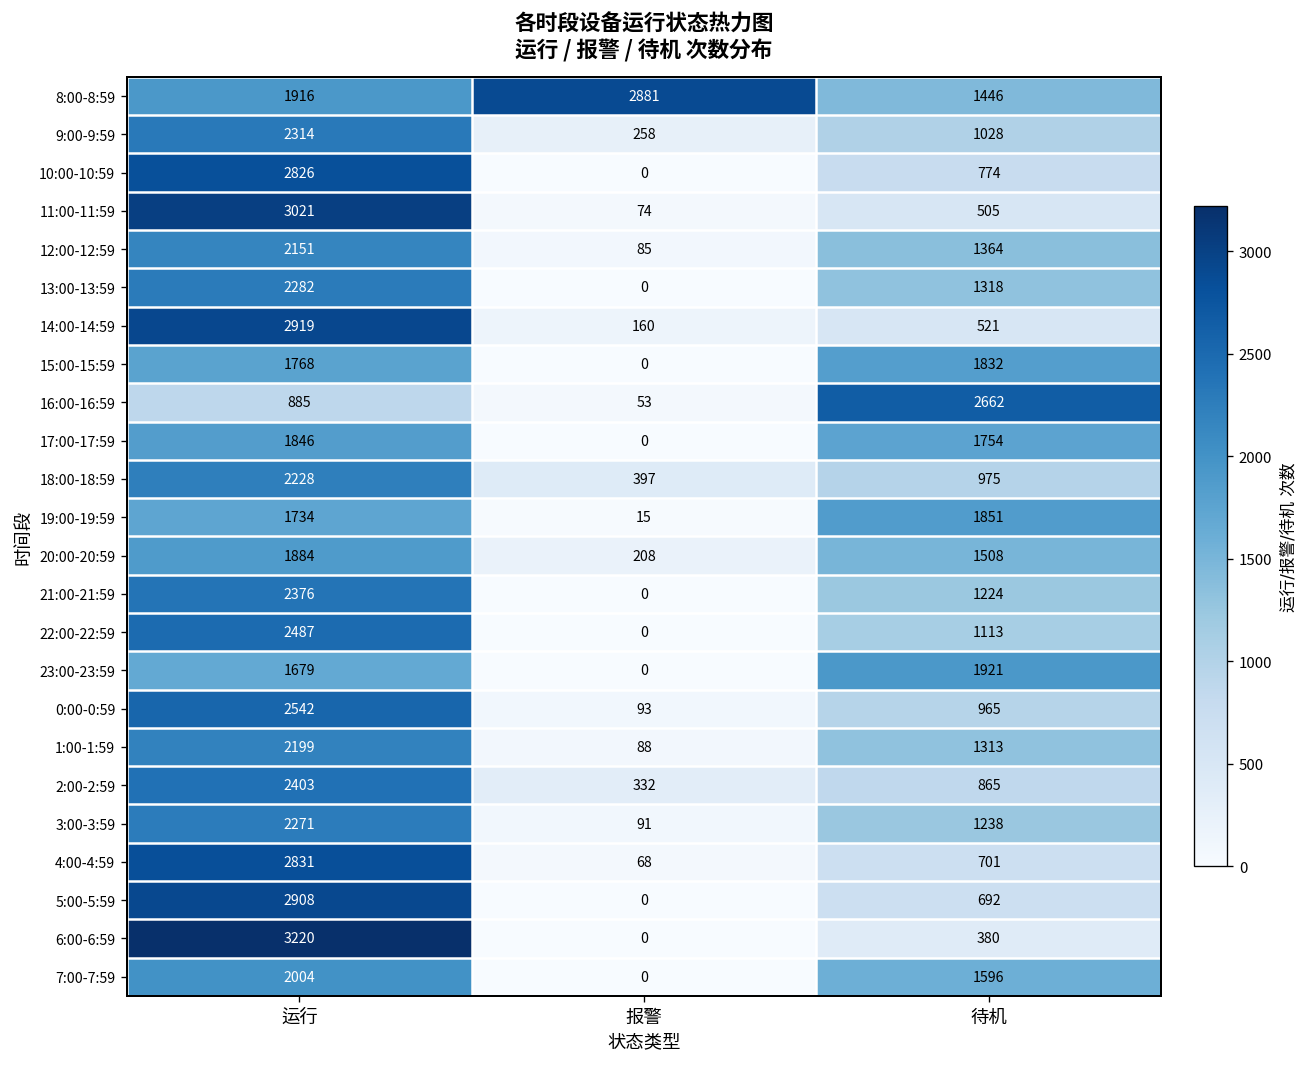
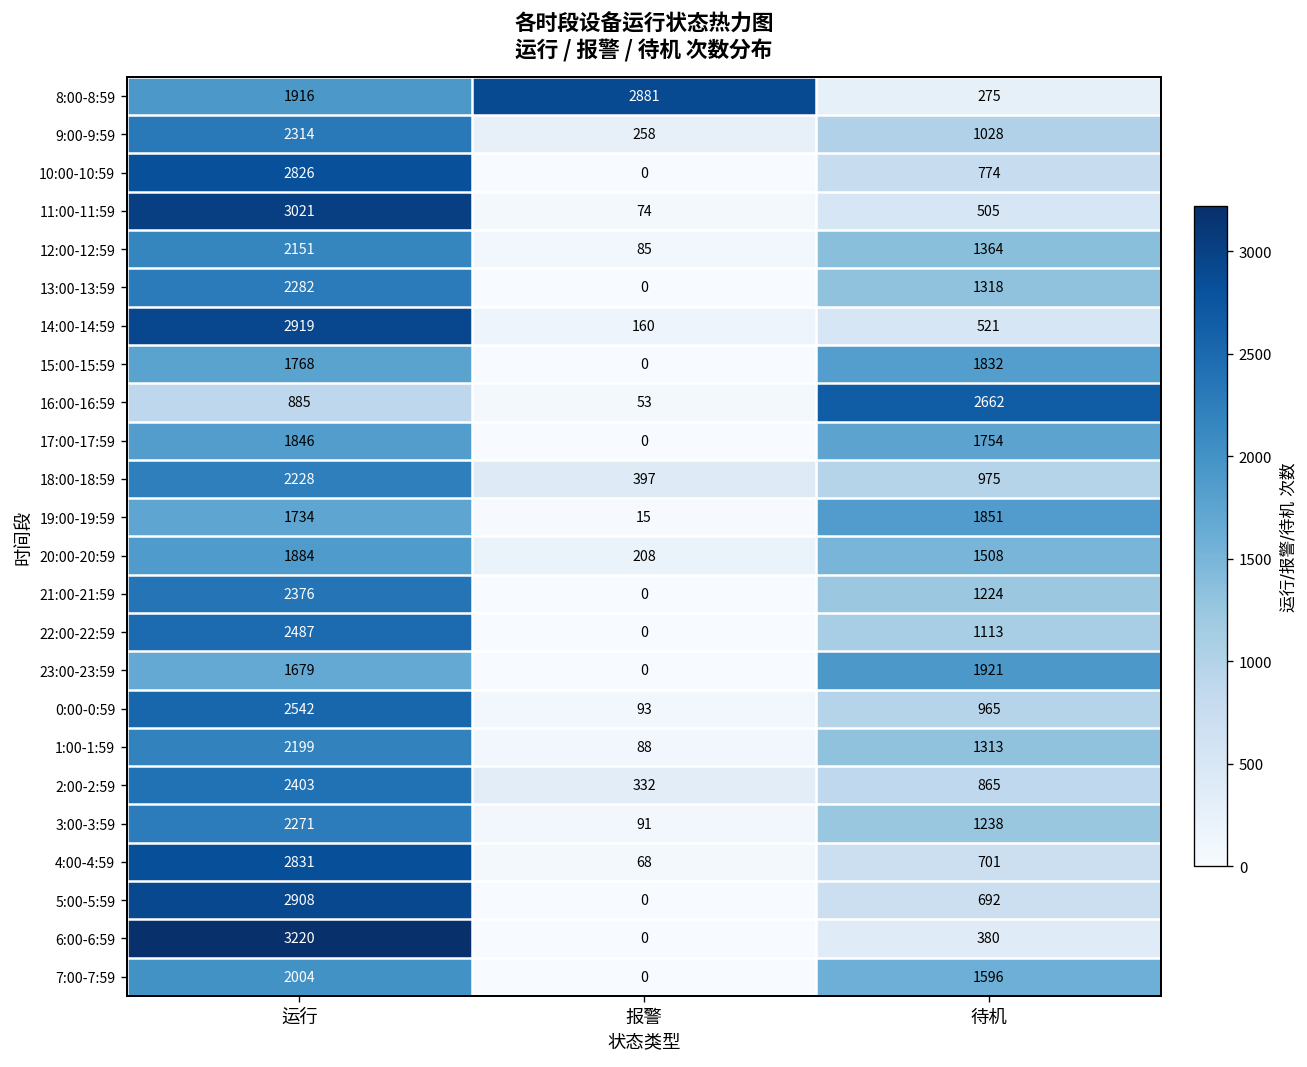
  {
    "8:00-8:59": {
      "运行": 1916,
      "报警": 2881,
-     "待机": 1446
+     "待机": 275
    },
    "9:00-9:59": {
      "运行": 2314,
      "报警": 258,
      "待机": 1028
    },
    "10:00-10:59": {
      "运行": 2826,
      "报警": 0,
      "待机": 774
    },
    "11:00-11:59": {
      "运行": 3021,
      "报警": 74,
      "待机": 505
    },
    "12:00-12:59": {
      "运行": 2151,
      "报警": 85,
      "待机": 1364
    },
    "13:00-13:59": {
      "运行": 2282,
      "报警": 0,
      "待机": 1318
    },
    "14:00-14:59": {
      "运行": 2919,
      "报警": 160,
      "待机": 521
    },
    "15:00-15:59": {
      "运行": 1768,
      "报警": 0,
      "待机": 1832
    },
    "16:00-16:59": {
      "运行": 885,
      "报警": 53,
      "待机": 2662
    },
    "17:00-17:59": {
      "运行": 1846,
      "报警": 0,
      "待机": 1754
    },
    "18:00-18:59": {
      "运行": 2228,
      "报警": 397,
      "待机": 975
    },
    "19:00-19:59": {
      "运行": 1734,
      "报警": 15,
      "待机": 1851
    },
    "20:00-20:59": {
      "运行": 1884,
      "报警": 208,
      "待机": 1508
    },
    "21:00-21:59": {
      "运行": 2376,
      "报警": 0,
      "待机": 1224
    },
    "22:00-22:59": {
      "运行": 2487,
      "报警": 0,
      "待机": 1113
    },
    "23:00-23:59": {
      "运行": 1679,
      "报警": 0,
      "待机": 1921
    },
    "0:00-0:59": {
      "运行": 2542,
      "报警": 93,
      "待机": 965
    },
    "1:00-1:59": {
      "运行": 2199,
      "报警": 88,
      "待机": 1313
    },
    "2:00-2:59": {
      "运行": 2403,
      "报警": 332,
      "待机": 865
    },
    "3:00-3:59": {
      "运行": 2271,
      "报警": 91,
      "待机": 1238
    },
    "4:00-4:59": {
      "运行": 2831,
      "报警": 68,
      "待机": 701
    },
    "5:00-5:59": {
      "运行": 2908,
      "报警": 0,
      "待机": 692
    },
    "6:00-6:59": {
      "运行": 3220,
      "报警": 0,
      "待机": 380
    },
    "7:00-7:59": {
      "运行": 2004,
      "报警": 0,
      "待机": 1596
    }
  }
